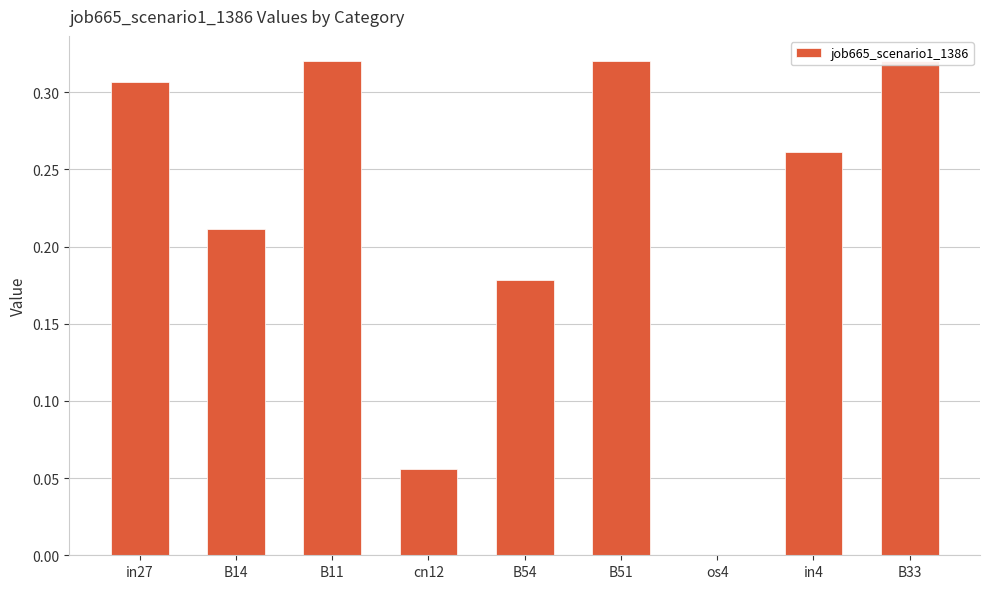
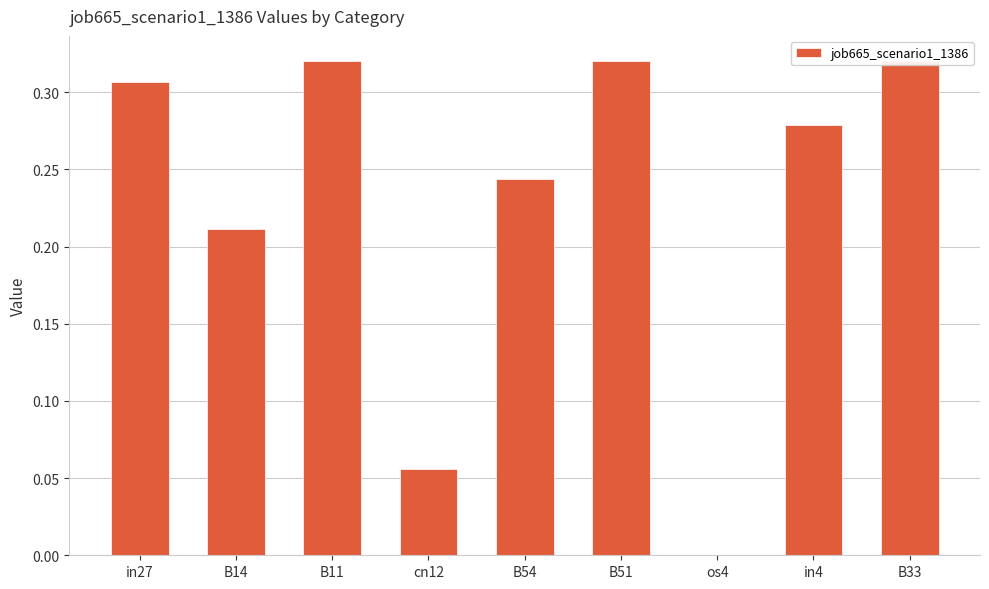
  {
    "in27": 0.306,
    "B14": 0.212,
    "B11": 0.320,
    "cn12": 0.056,
-   "B54": 0.178,
+   "B54": 0.244,
    "B51": 0.320,
    "os4": 0.000,
-   "in4": 0.261
+   "in4": 0.279
  }
